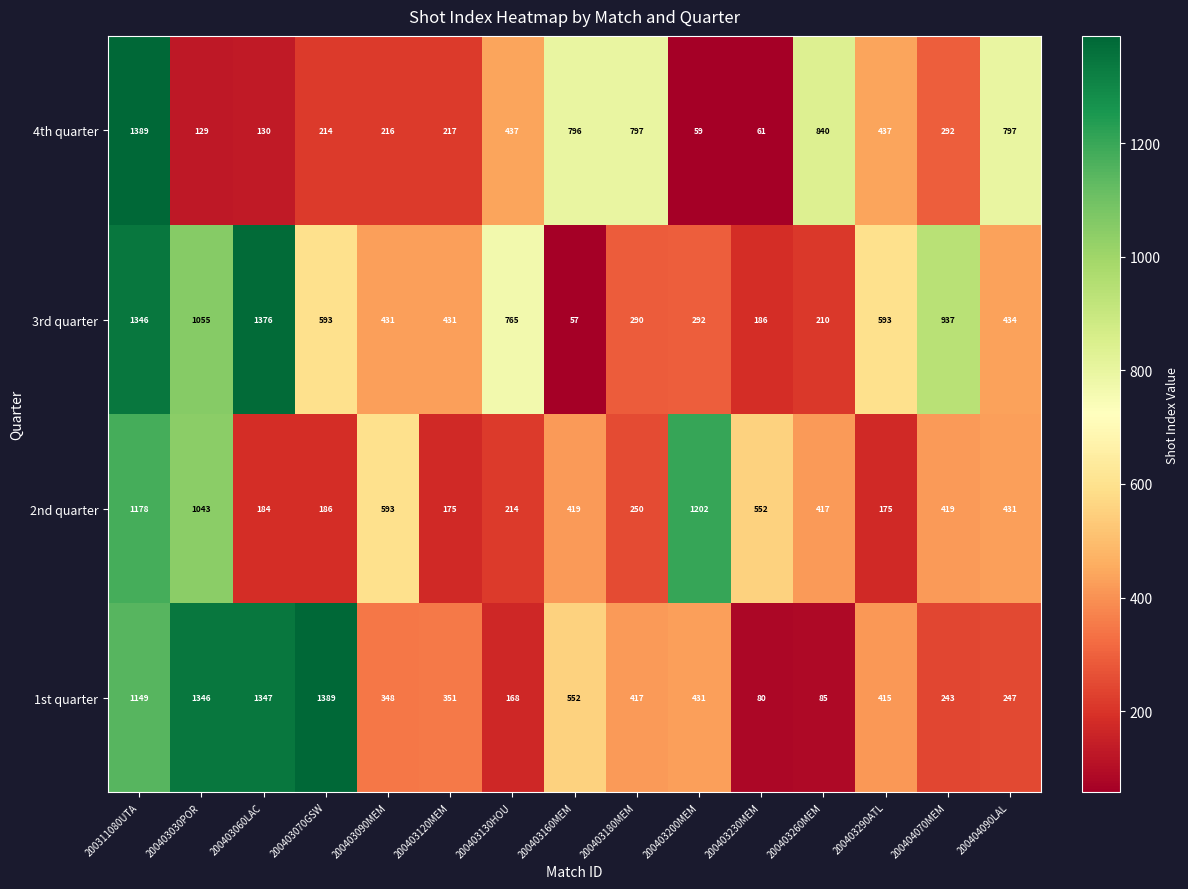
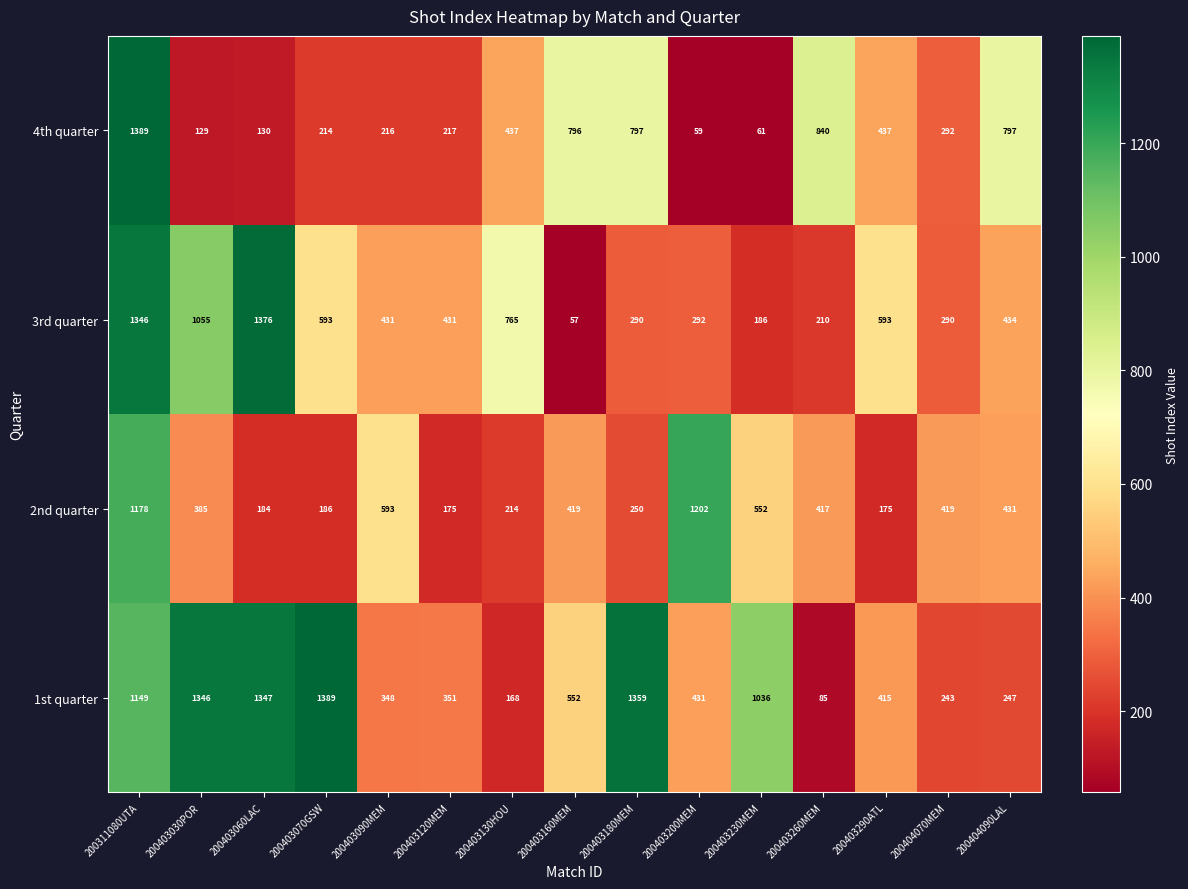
  {
    "4th quarter": {
      "200311080UTA": 1389,
      "200403030POR": 129,
      "200403060LAC": 130,
      "200403070GSW": 214,
      "200403090MEM": 216,
      "200403120MEM": 217,
      "200403130HOU": 437,
      "200403160MEM": 796,
      "200403180MEM": 797,
      "200403200MEM": 59,
      "200403230MEM": 61,
      "200403260MEM": 840,
      "200403290ATL": 437,
      "200404070MEM": 292,
      "200404090LAL": 797
    },
    "3rd quarter": {
      "200311080UTA": 1346,
      "200403030POR": 1055,
      "200403060LAC": 1376,
      "200403070GSW": 593,
      "200403090MEM": 431,
      "200403120MEM": 431,
      "200403130HOU": 765,
      "200403160MEM": 57,
      "200403180MEM": 290,
      "200403200MEM": 292,
      "200403230MEM": 186,
      "200403260MEM": 210,
      "200403290ATL": 593,
-     "200404070MEM": 937,
+     "200404070MEM": 290,
      "200404090LAL": 434
    },
    "2nd quarter": {
      "200311080UTA": 1178,
-     "200403030POR": 1043,
+     "200403030POR": 385,
      "200403060LAC": 184,
      "200403070GSW": 186,
      "200403090MEM": 593,
      "200403120MEM": 175,
      "200403130HOU": 214,
      "200403160MEM": 419,
      "200403180MEM": 250,
      "200403200MEM": 1202,
      "200403230MEM": 552,
      "200403260MEM": 417,
      "200403290ATL": 175,
      "200404070MEM": 419,
      "200404090LAL": 431
    },
    "1st quarter": {
      "200311080UTA": 1149,
      "200403030POR": 1346,
      "200403060LAC": 1347,
      "200403070GSW": 1389,
      "200403090MEM": 348,
      "200403120MEM": 351,
      "200403130HOU": 168,
      "200403160MEM": 552,
-     "200403180MEM": 417,
+     "200403180MEM": 1359,
      "200403200MEM": 431,
-     "200403230MEM": 80,
+     "200403230MEM": 1036,
      "200403260MEM": 85,
      "200403290ATL": 415,
      "200404070MEM": 243,
      "200404090LAL": 247
    }
  }
